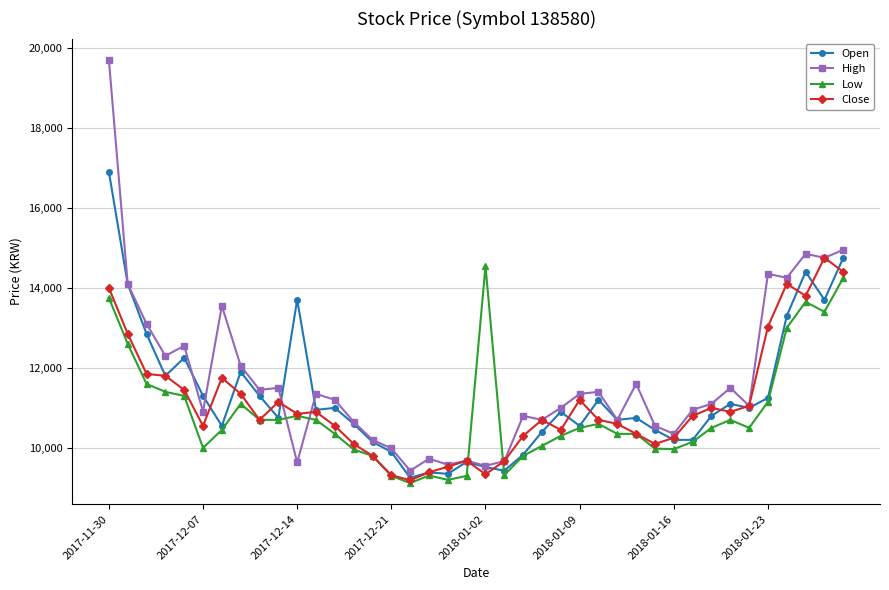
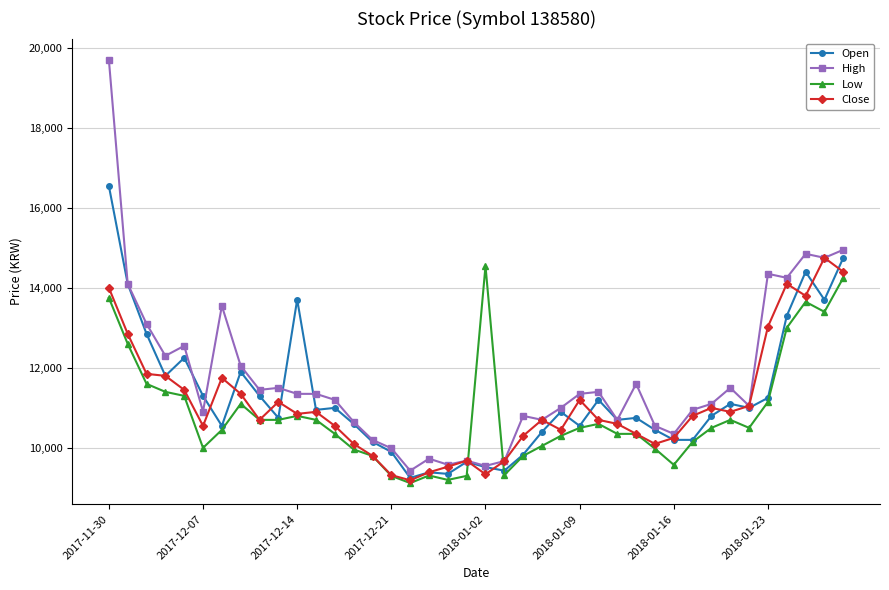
  {
    "Open": {
-     "2017-11-30": "16,900",
+     "2017-11-30": "16,500",
      "2017-12-07": "11,300",
      "2017-12-14": "13,700",
      "2017-12-21": "9,900",
      "2018-01-23": "11,300"
    },
    "High": {
      "2017-11-30": "19,700",
      "2017-12-07": "10,900",
-     "2017-12-14": "9,600",
+     "2017-12-14": "11,400",
      "2017-12-21": "10,000",
      "2018-01-09": "11,400",
      "2018-01-16": "10,400",
      "2018-01-23": "14,400"
    },
    "Low": {
      "2017-11-30": "13,800",
      "2017-12-07": "10,000",
      "2018-01-02": "14,500",
-     "2018-01-16": "10,000",
+     "2018-01-16": "9,600",
      "2018-01-23": "11,200"
    },
    "Close": {
      "2017-11-30": "14,000",
      "2017-12-07": "10,600",
      "2018-01-02": "9,300",
      "2018-01-09": "11,200",
      "2018-01-23": "13,000"
    }
  }
